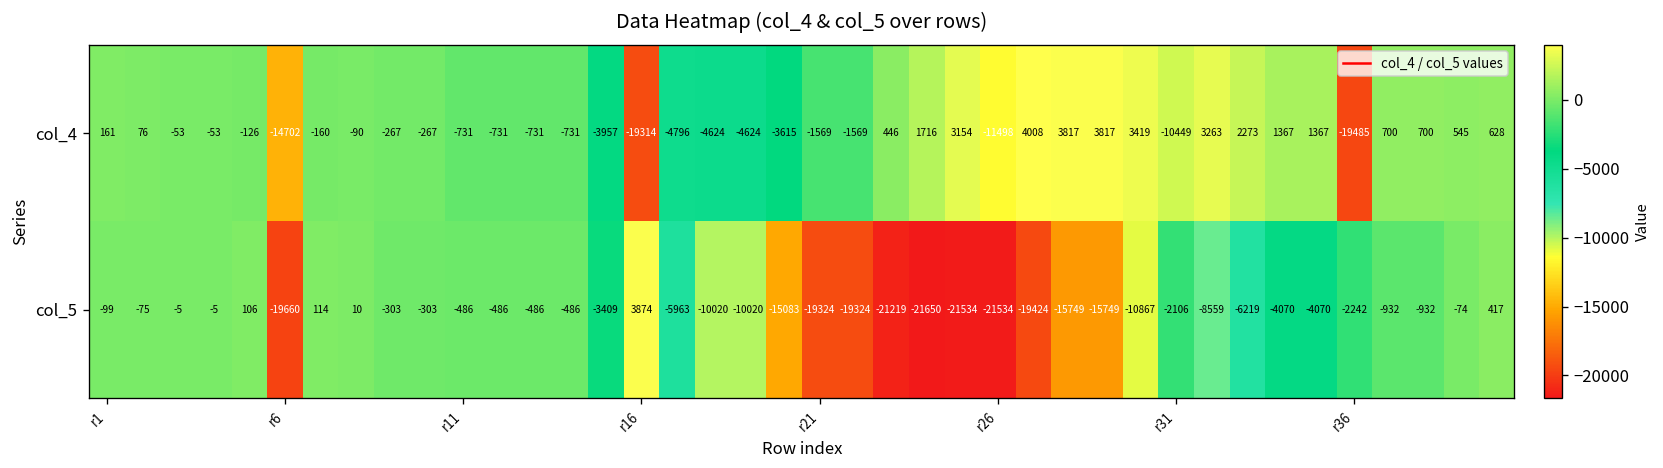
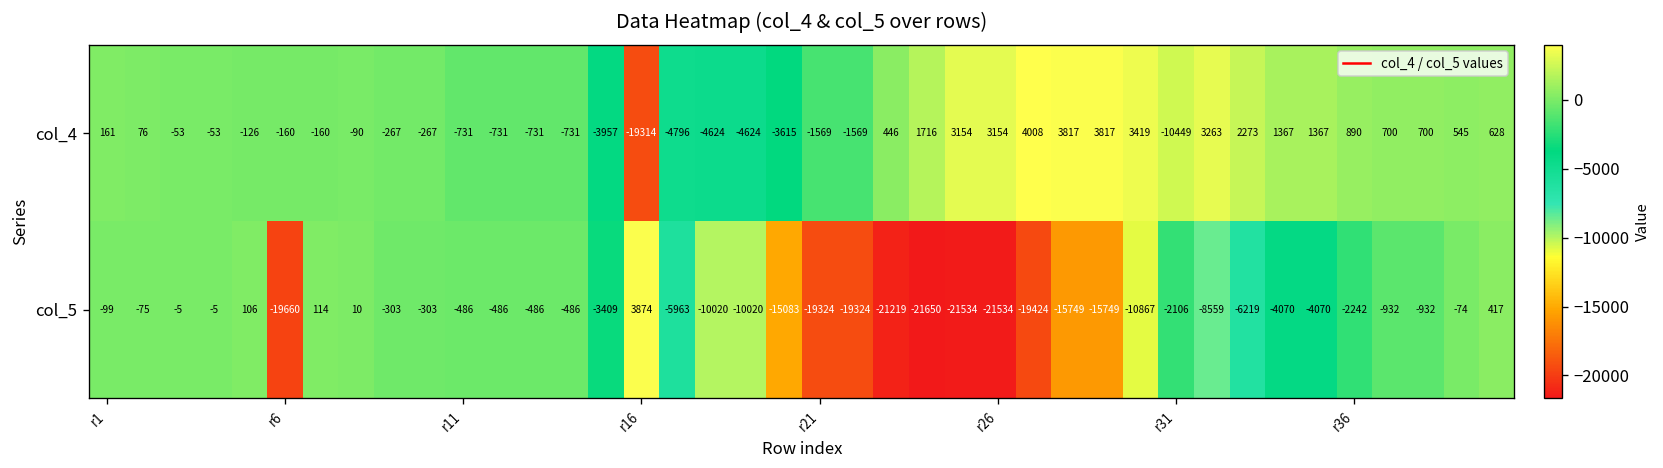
  {
    "col_4": {
      "r1": 161,
-     "r6": -14702,
+     "r6": -160,
      "r11": -731,
      "r16": -19314,
      "r21": -1569,
-     "r26": -11498,
+     "r26": 3154,
      "r31": -10449,
-     "r36": -19485
+     "r36": 890
    },
    "col_5": {
      "r1": -99,
      "r6": -19660,
      "r11": -486,
      "r16": 3874,
      "r21": -19324,
      "r26": -21534,
      "r31": -2106,
      "r36": -2242
    }
  }
